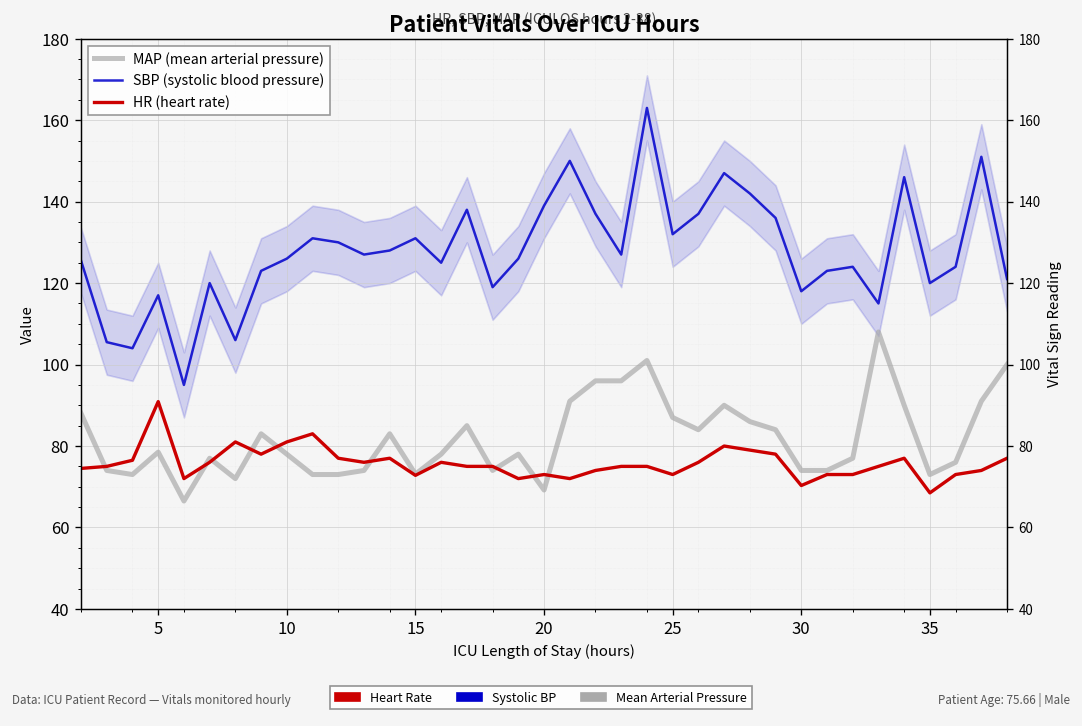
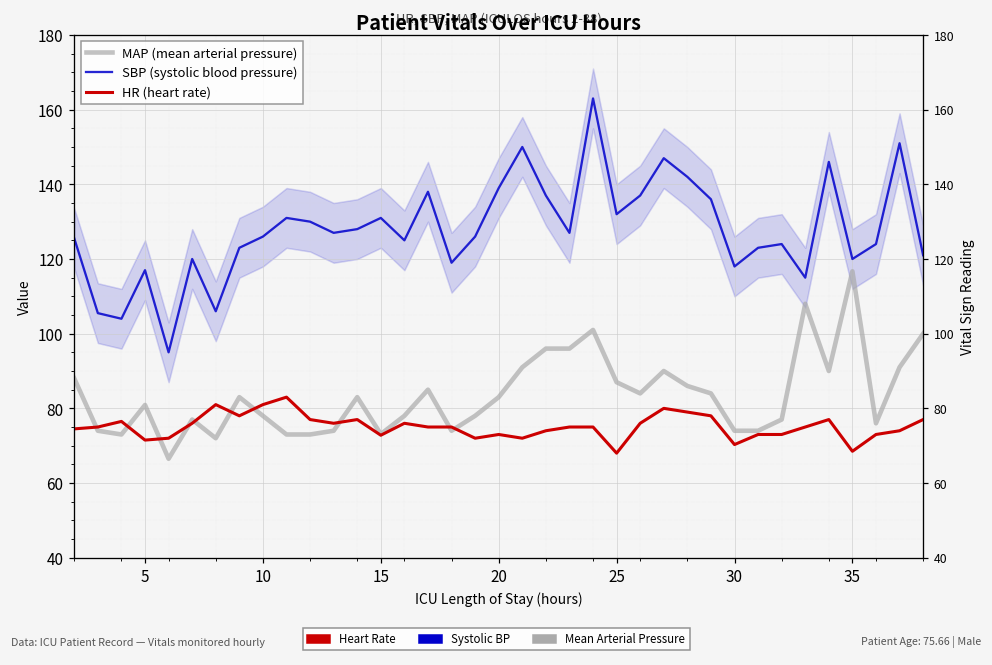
  {
    "MAP (mean arterial pressure)": {
-     "5": 79,
+     "5": 81,
      "10": 78,
-     "20": 69,
+     "20": 83,
      "25": 87,
      "30": 74,
-     "35": 73
+     "35": 117
    },
    "HR (heart rate)": {
-     "5": 91,
+     "5": 72,
      "10": 81,
      "20": 73,
-     "25": 73,
+     "25": 68,
      "30": 70,
      "35": 69
    }
  }
